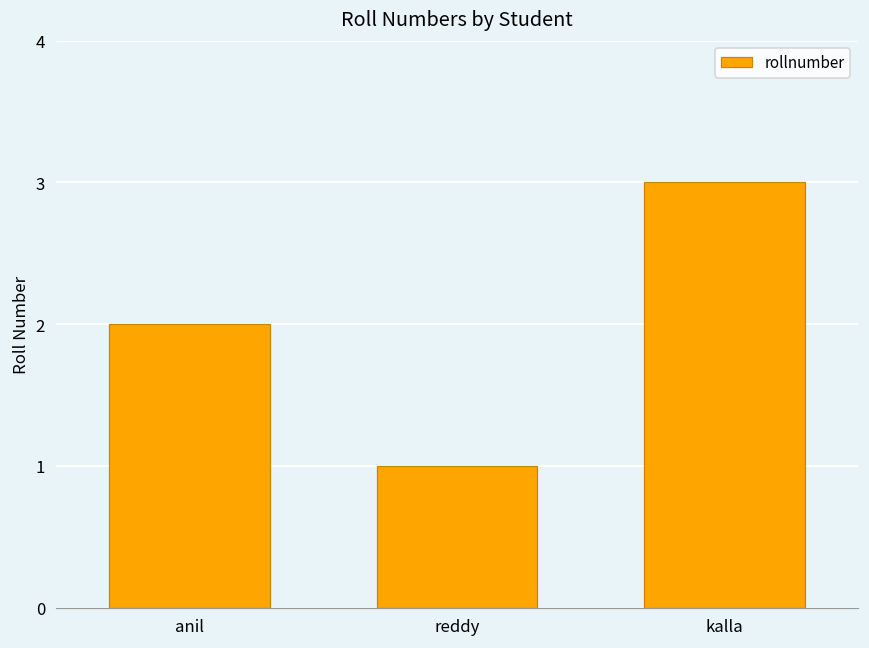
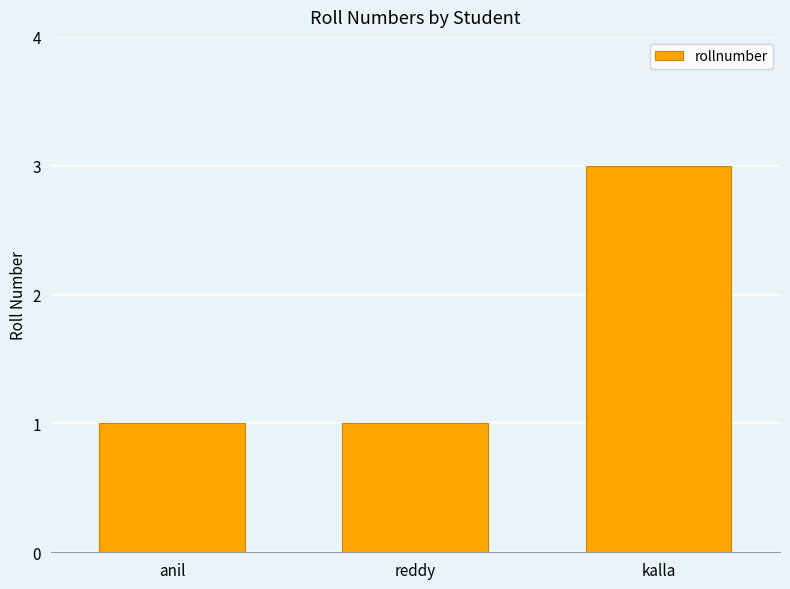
  {
-   "anil": 2,
+   "anil": 1,
    "reddy": 1,
    "kalla": 3
  }
